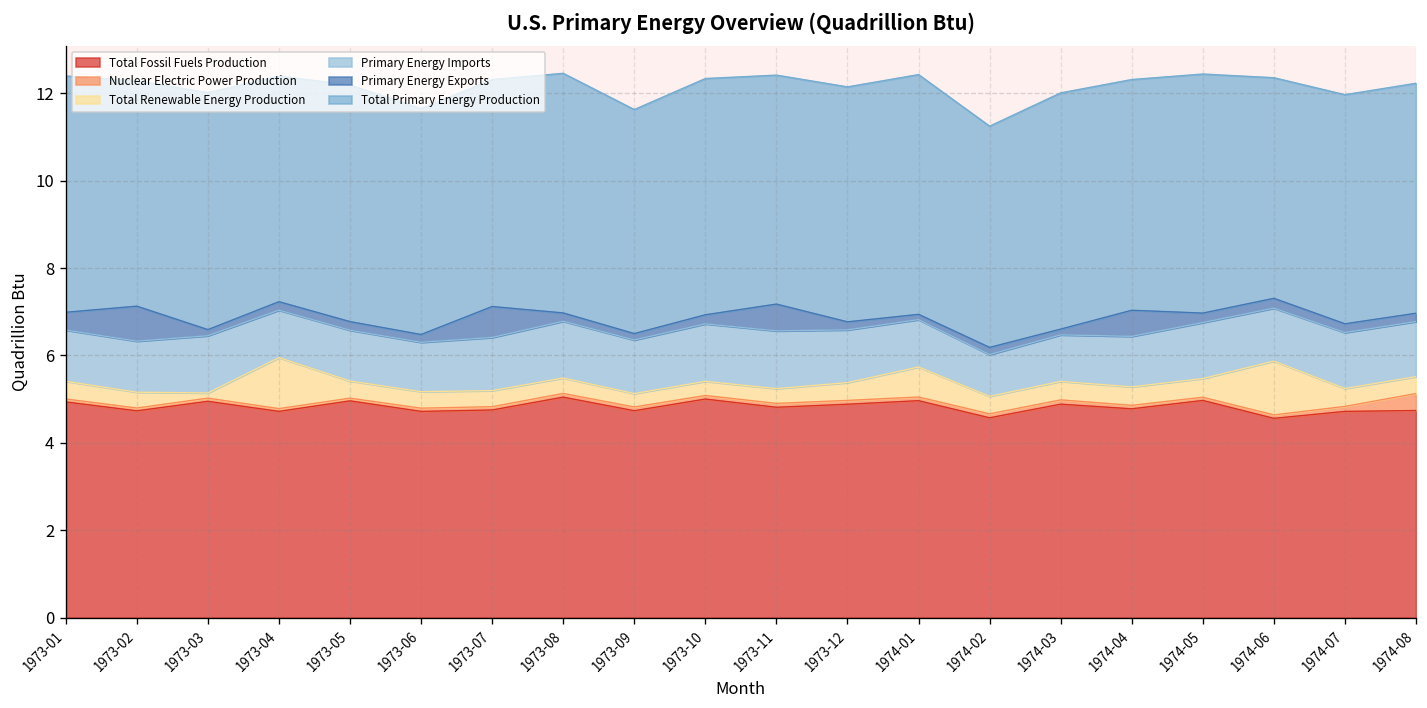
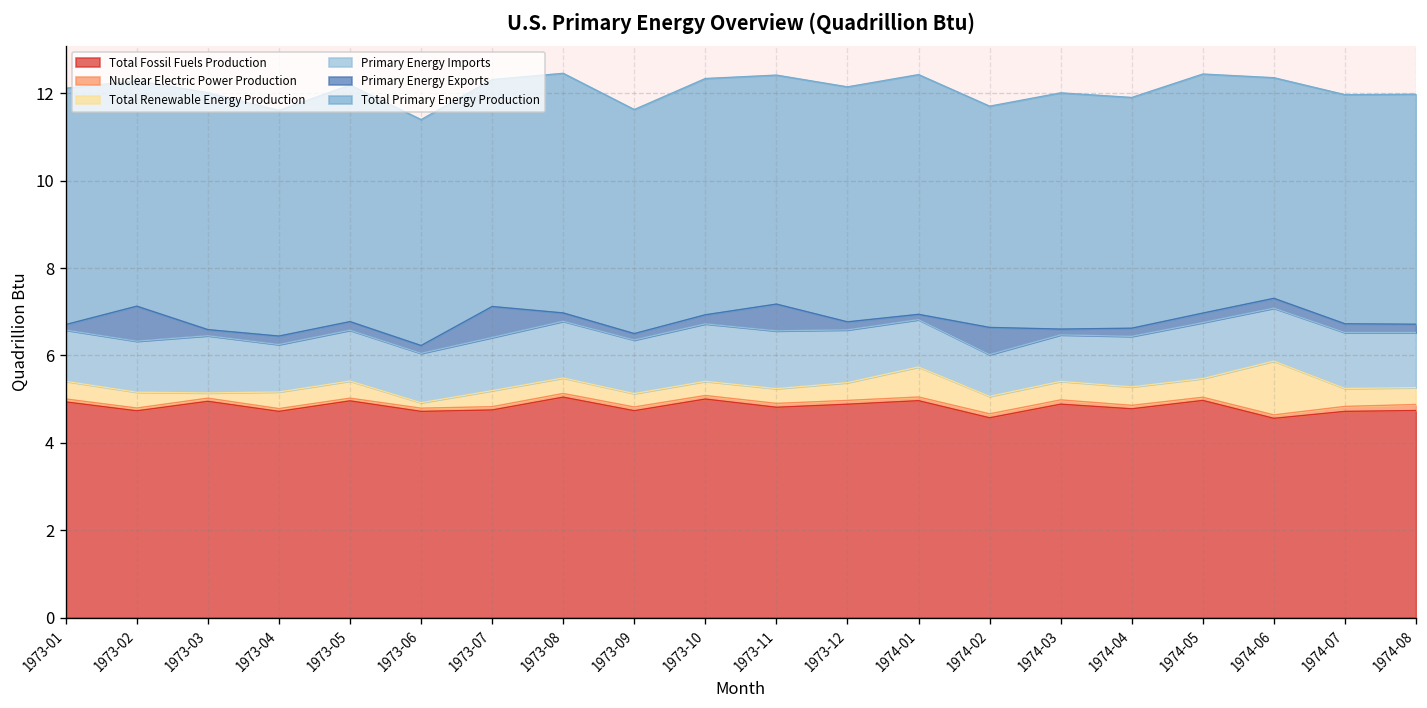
  {
    "Total Fossil Fuels Production": {
      "1973-03": 4.9,
      "1973-06": 4.7,
      "1973-07": 4.8,
      "1973-08": 5.0,
      "1973-09": 4.7,
      "1973-10": 5.0,
      "1973-11": 4.8,
      "1973-12": 4.9,
      "1974-01": 5.0,
      "1974-02": 4.6,
      "1974-03": 4.9,
      "1974-04": 4.8,
      "1974-05": 5.0,
      "1974-06": 4.6,
      "1974-07": 4.7,
      "1974-08": 4.7
    },
    "Nuclear Electric Power Production": {
      "1973-03": 0.1,
      "1973-06": 0.1,
      "1973-07": 0.1,
      "1973-08": 0.1,
      "1973-09": 0.1,
      "1973-10": 0.1,
      "1973-11": 0.1,
      "1973-12": 0.1,
      "1974-01": 0.1,
      "1974-02": 0.1,
      "1974-03": 0.1,
      "1974-04": 0.1,
      "1974-05": 0.1,
      "1974-06": 0.1,
      "1974-07": 0.1,
-     "1974-08": 0.4
+     "1974-08": 0.1
    },
    "Total Renewable Energy Production": {
      "1973-01": 0.4,
      "1973-02": 0.4,
      "1973-03": 0.1,
-     "1973-04": 1.2,
+     "1973-04": 0.4,
      "1973-05": 0.4,
-     "1973-06": 0.4,
+     "1973-06": 0.1,
      "1973-07": 0.4,
      "1973-08": 0.4,
      "1973-09": 0.3,
      "1973-10": 0.3,
      "1973-11": 0.3,
      "1973-12": 0.4,
      "1974-01": 0.7,
      "1974-02": 0.4,
      "1974-03": 0.4,
      "1974-04": 0.4,
      "1974-05": 0.4,
      "1974-06": 1.2,
      "1974-07": 0.4,
      "1974-08": 0.4
    },
    "Primary Energy Exports": {
-     "1973-01": 0.4,
+     "1973-01": 0.1,
      "1973-02": 0.8,
      "1973-03": 0.1,
      "1973-04": 0.2,
      "1973-05": 0.2,
      "1973-06": 0.2,
      "1973-07": 0.7,
      "1973-08": 0.2,
      "1973-09": 0.1,
      "1973-10": 0.2,
      "1973-11": 0.6,
      "1973-12": 0.2,
      "1974-01": 0.1,
-     "1974-02": 0.2,
+     "1974-02": 0.6,
      "1974-03": 0.1,
-     "1974-04": 0.6,
+     "1974-04": 0.2,
      "1974-05": 0.2,
      "1974-06": 0.2,
      "1974-07": 0.2,
      "1974-08": 0.2
    }
  }
